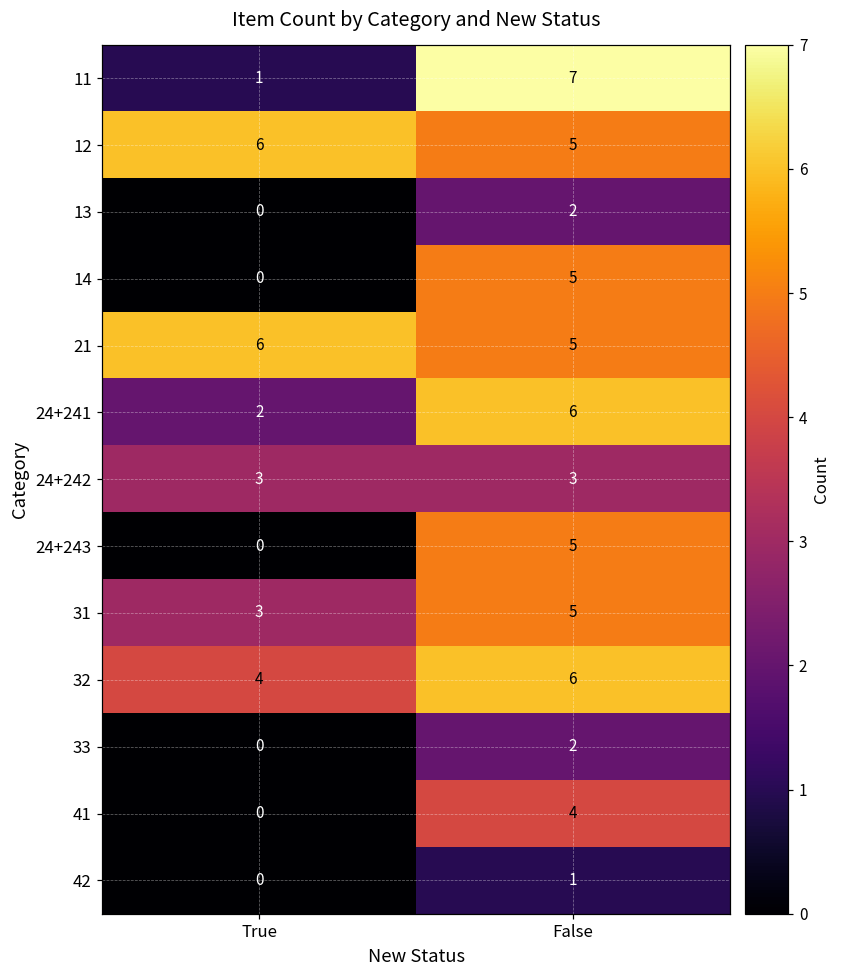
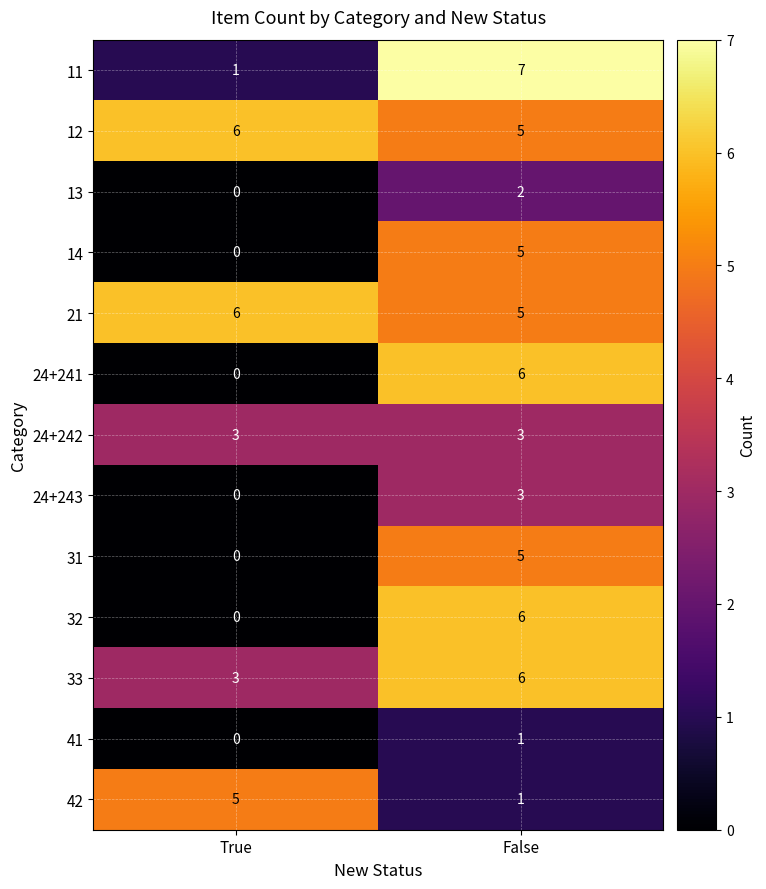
  {
    "11": {
      "True": 1,
      "False": 7
    },
    "12": {
      "True": 6,
      "False": 5
    },
    "13": {
      "True": 0,
      "False": 2
    },
    "14": {
      "True": 0,
      "False": 5
    },
    "21": {
      "True": 6,
      "False": 5
    },
    "24+241": {
-     "True": 2,
+     "True": 0,
      "False": 6
    },
    "24+242": {
      "True": 3,
      "False": 3
    },
    "24+243": {
      "True": 0,
-     "False": 5
+     "False": 3
    },
    "31": {
-     "True": 3,
+     "True": 0,
      "False": 5
    },
    "32": {
-     "True": 4,
+     "True": 0,
      "False": 6
    },
    "33": {
-     "True": 0,
-     "False": 2
+     "True": 3,
+     "False": 6
    },
    "41": {
      "True": 0,
-     "False": 4
+     "False": 1
    },
    "42": {
-     "True": 0,
+     "True": 5,
      "False": 1
    }
  }
